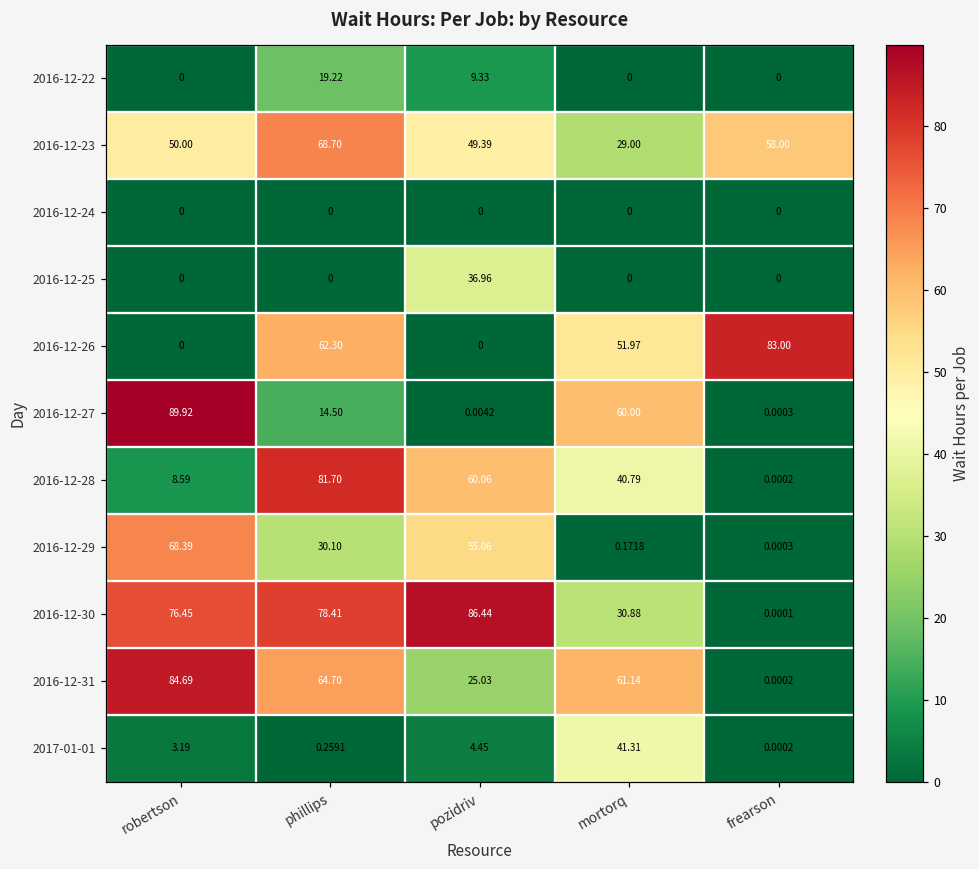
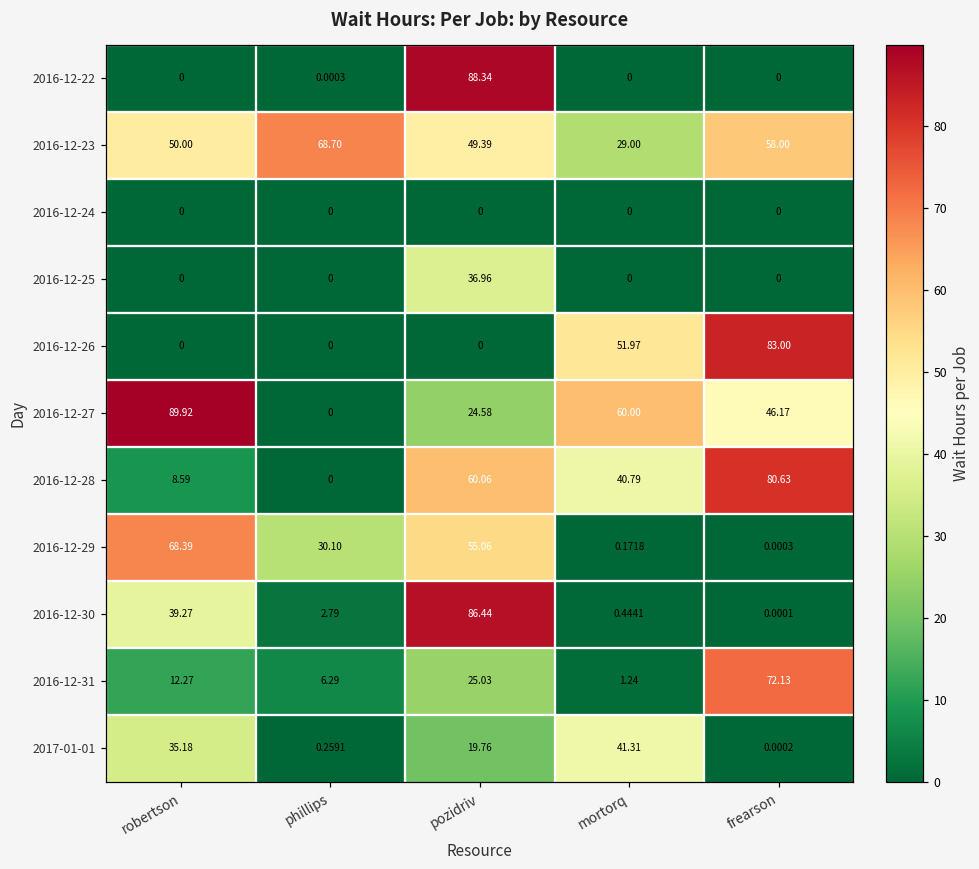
  {
    "2016-12-22": {
      "robertson": 0,
-     "phillips": 19.22,
-     "pozidriv": 9.33,
+     "phillips": 0.0003,
+     "pozidriv": 88.34,
      "mortorq": 0,
      "frearson": 0
    },
    "2016-12-23": {
      "robertson": 50.00,
      "phillips": 68.70,
      "pozidriv": 49.39,
      "mortorq": 29.00,
      "frearson": 58.00
    },
    "2016-12-24": {
      "robertson": 0,
      "phillips": 0,
      "pozidriv": 0,
      "mortorq": 0,
      "frearson": 0
    },
    "2016-12-25": {
      "robertson": 0,
      "phillips": 0,
      "pozidriv": 36.96,
      "mortorq": 0,
      "frearson": 0
    },
    "2016-12-26": {
      "robertson": 0,
-     "phillips": 62.30,
+     "phillips": 0,
      "pozidriv": 0,
      "mortorq": 51.97,
      "frearson": 83.00
    },
    "2016-12-27": {
      "robertson": 89.92,
-     "phillips": 14.50,
-     "pozidriv": 0.0042,
+     "phillips": 0,
+     "pozidriv": 24.58,
      "mortorq": 60.00,
-     "frearson": 0.0003
+     "frearson": 46.17
    },
    "2016-12-28": {
      "robertson": 8.59,
-     "phillips": 81.70,
+     "phillips": 0,
      "pozidriv": 60.06,
      "mortorq": 40.79,
-     "frearson": 0.0002
+     "frearson": 80.63
    },
    "2016-12-29": {
      "robertson": 68.39,
      "phillips": 30.10,
      "pozidriv": 55.06,
      "mortorq": 0.1718,
      "frearson": 0.0003
    },
    "2016-12-30": {
-     "robertson": 76.45,
-     "phillips": 78.41,
+     "robertson": 39.27,
+     "phillips": 2.79,
      "pozidriv": 86.44,
-     "mortorq": 30.88,
+     "mortorq": 0.4441,
      "frearson": 0.0001
    },
    "2016-12-31": {
-     "robertson": 84.69,
-     "phillips": 64.70,
+     "robertson": 12.27,
+     "phillips": 6.29,
      "pozidriv": 25.03,
-     "mortorq": 61.14,
-     "frearson": 0.0002
+     "mortorq": 1.24,
+     "frearson": 72.13
    },
    "2017-01-01": {
-     "robertson": 3.19,
+     "robertson": 35.18,
      "phillips": 0.2591,
-     "pozidriv": 4.45,
+     "pozidriv": 19.76,
      "mortorq": 41.31,
      "frearson": 0.0002
    }
  }
